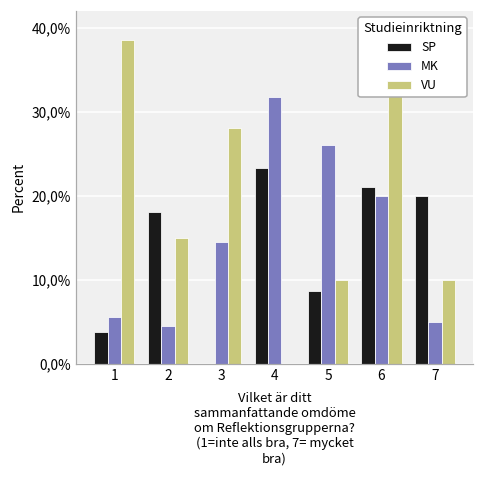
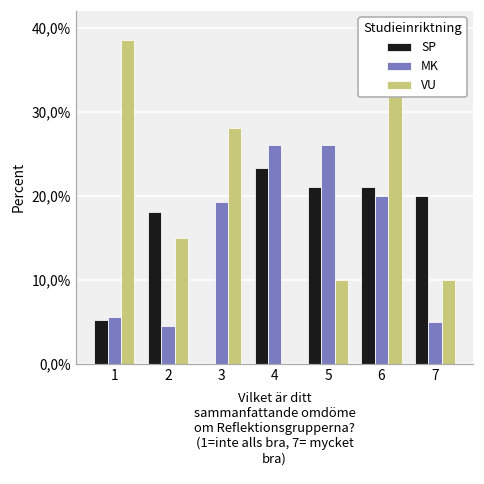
  {
    "SP": {
-     "1": "40%",
+     "1": "50%",
      "2": "180%",
      "3": "0%",
      "4": "230%",
-     "5": "90%",
+     "5": "210%",
      "6": "210%",
      "7": "200%"
    },
    "MK": {
      "1": "60%",
      "2": "50%",
-     "3": "150%",
-     "4": "320%",
+     "3": "190%",
+     "4": "260%",
      "5": "260%",
      "6": "200%",
      "7": "50%"
    },
    "VU": {
      "1": "390%",
      "2": "150%",
      "3": "280%",
      "4": "0%",
      "5": "100%",
      "7": "100%"
    }
  }
